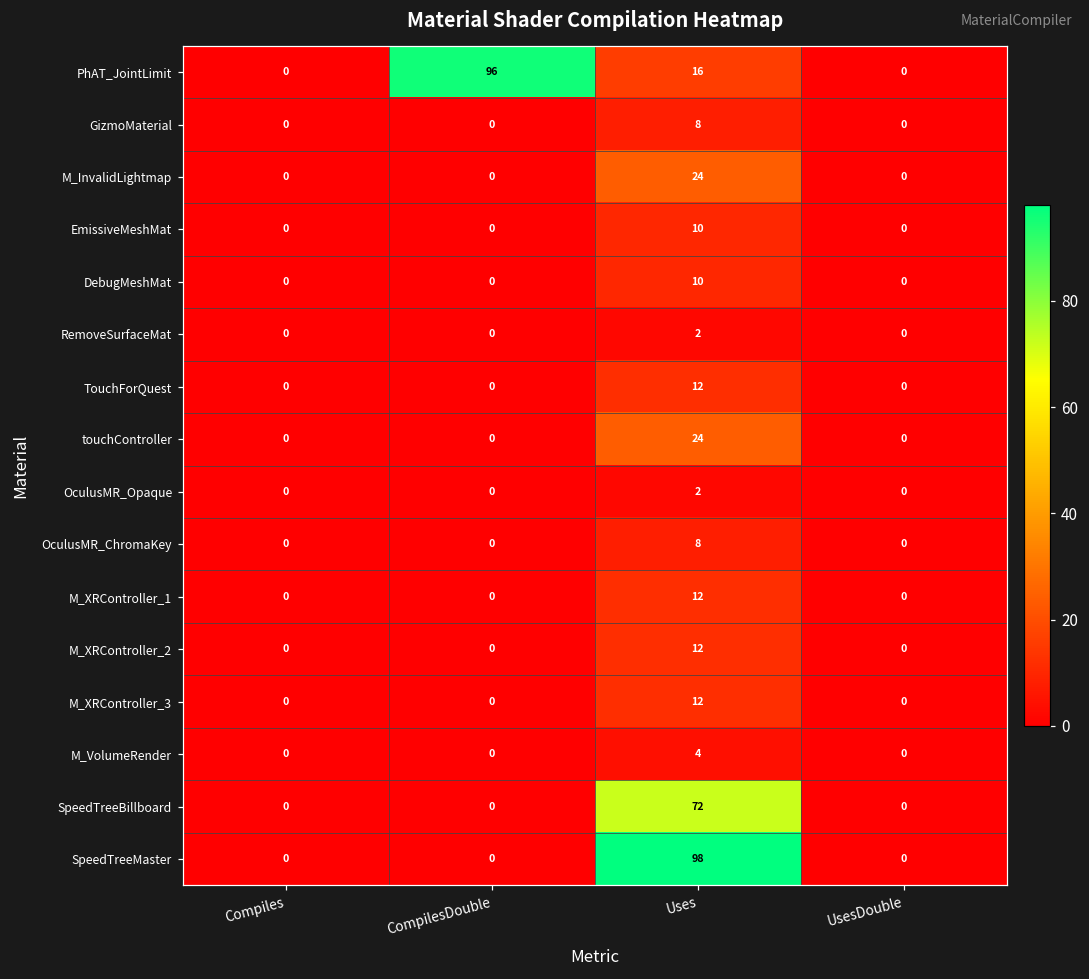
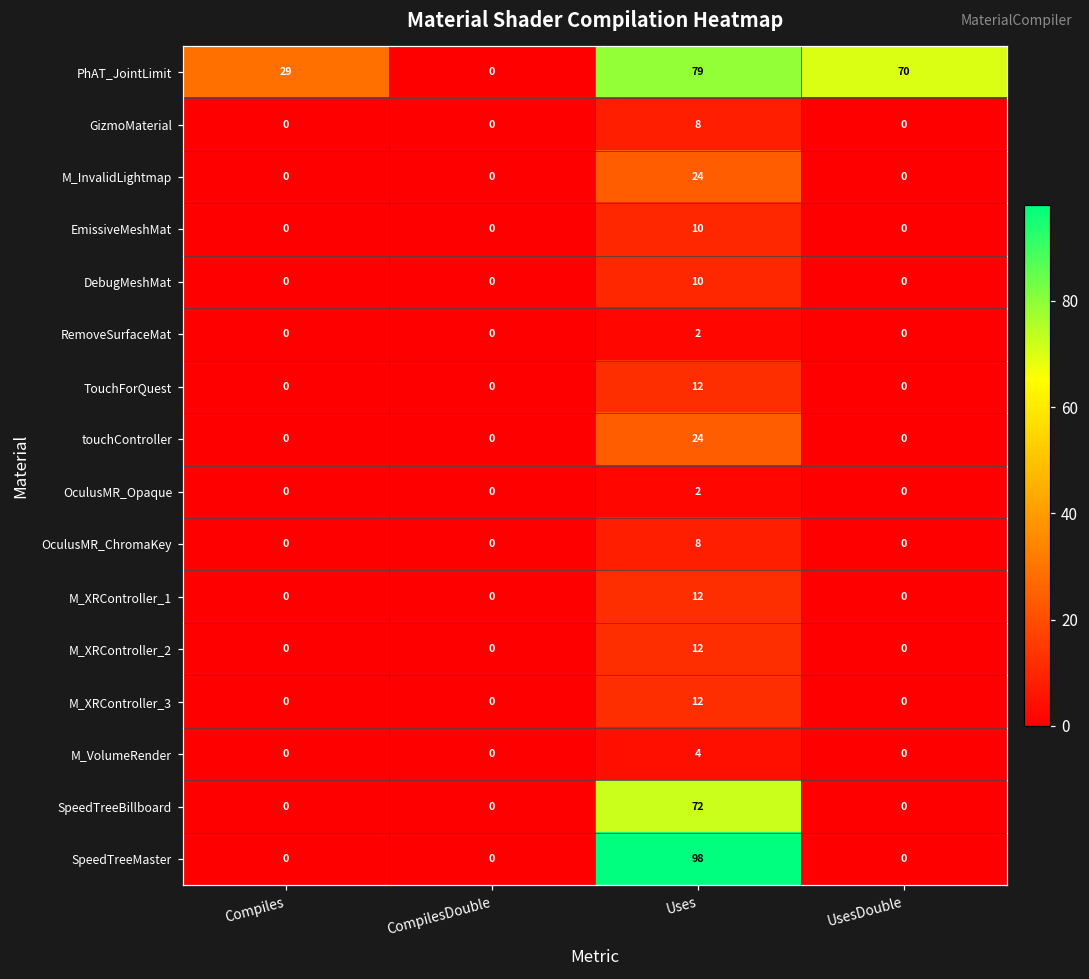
  {
    "PhAT_JointLimit": {
-     "Compiles": 0,
-     "CompilesDouble": 96,
-     "Uses": 16,
-     "UsesDouble": 0
+     "Compiles": 29,
+     "CompilesDouble": 0,
+     "Uses": 79,
+     "UsesDouble": 70
    },
    "GizmoMaterial": {
      "Compiles": 0,
      "CompilesDouble": 0,
      "Uses": 8,
      "UsesDouble": 0
    },
    "M_InvalidLightmap": {
      "Compiles": 0,
      "CompilesDouble": 0,
      "Uses": 24,
      "UsesDouble": 0
    },
    "EmissiveMeshMat": {
      "Compiles": 0,
      "CompilesDouble": 0,
      "Uses": 10,
      "UsesDouble": 0
    },
    "DebugMeshMat": {
      "Compiles": 0,
      "CompilesDouble": 0,
      "Uses": 10,
      "UsesDouble": 0
    },
    "RemoveSurfaceMat": {
      "Compiles": 0,
      "CompilesDouble": 0,
      "Uses": 2,
      "UsesDouble": 0
    },
    "TouchForQuest": {
      "Compiles": 0,
      "CompilesDouble": 0,
      "Uses": 12,
      "UsesDouble": 0
    },
    "touchController": {
      "Compiles": 0,
      "CompilesDouble": 0,
      "Uses": 24,
      "UsesDouble": 0
    },
    "OculusMR_Opaque": {
      "Compiles": 0,
      "CompilesDouble": 0,
      "Uses": 2,
      "UsesDouble": 0
    },
    "OculusMR_ChromaKey": {
      "Compiles": 0,
      "CompilesDouble": 0,
      "Uses": 8,
      "UsesDouble": 0
    },
    "M_XRController_1": {
      "Compiles": 0,
      "CompilesDouble": 0,
      "Uses": 12,
      "UsesDouble": 0
    },
    "M_XRController_2": {
      "Compiles": 0,
      "CompilesDouble": 0,
      "Uses": 12,
      "UsesDouble": 0
    },
    "M_XRController_3": {
      "Compiles": 0,
      "CompilesDouble": 0,
      "Uses": 12,
      "UsesDouble": 0
    },
    "M_VolumeRender": {
      "Compiles": 0,
      "CompilesDouble": 0,
      "Uses": 4,
      "UsesDouble": 0
    },
    "SpeedTreeBillboard": {
      "Compiles": 0,
      "CompilesDouble": 0,
      "Uses": 72,
      "UsesDouble": 0
    },
    "SpeedTreeMaster": {
      "Compiles": 0,
      "CompilesDouble": 0,
      "Uses": 98,
      "UsesDouble": 0
    }
  }
